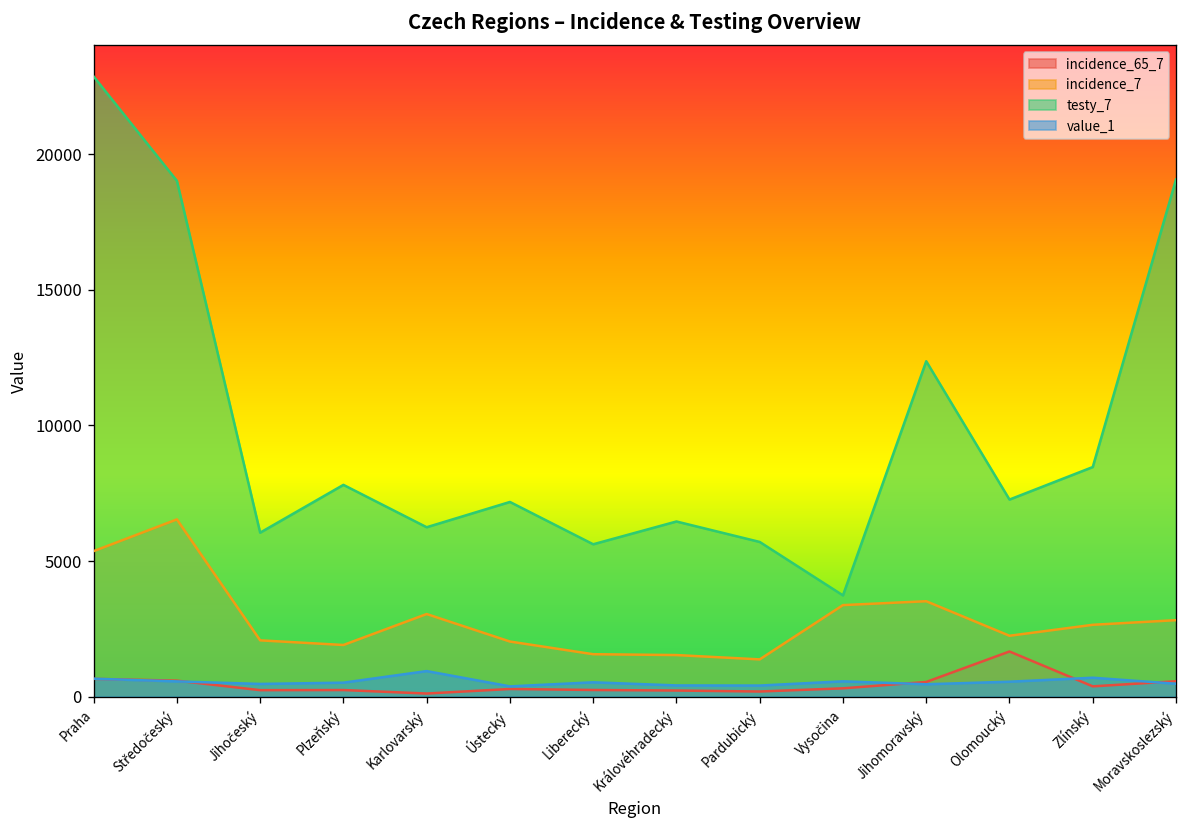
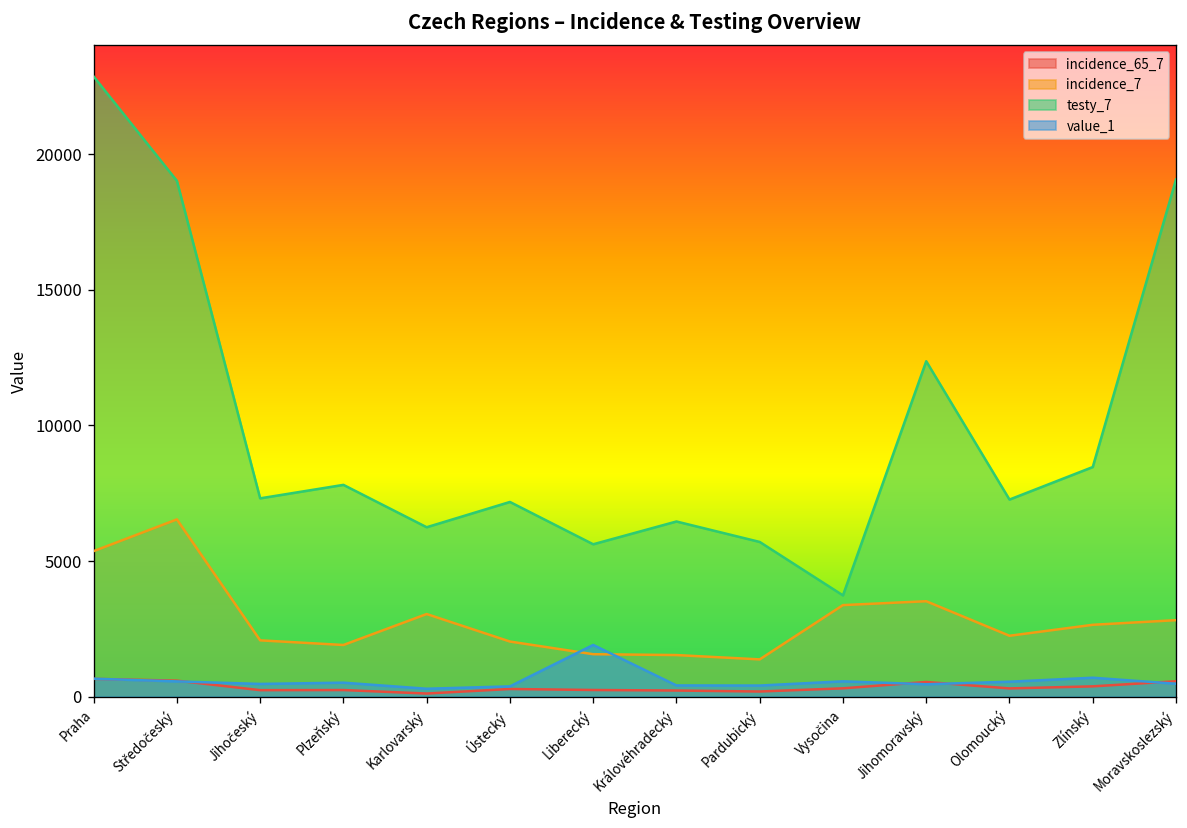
  {
    "incidence_65_7": {
      "Jihočeský": 200,
      "Plzeňský": 200,
      "Karlovarský": 100,
      "Liberecký": 200,
      "Královéhradecký": 200,
      "Pardubický": 200,
      "Vysočina": 300,
-     "Olomoucký": 1700,
+     "Olomoucký": 300,
      "Zlínský": 400
    },
    "incidence_7": {
      "Praha": 5400,
      "Středočeský": 6500,
      "Jihočeský": 2100,
      "Plzeňský": 1900,
      "Karlovarský": 3000,
      "Ústecký": 2000,
      "Liberecký": 1600,
      "Královéhradecký": 1500,
      "Pardubický": 1400,
      "Vysočina": 3400,
      "Jihomoravský": 3500,
      "Olomoucký": 2200,
      "Zlínský": 2700,
      "Moravskoslezský": 2800
    },
    "testy_7": {
      "Praha": 22900,
      "Středočeský": 19000,
-     "Jihočeský": 6000,
+     "Jihočeský": 7300,
      "Plzeňský": 7800,
      "Karlovarský": 6200,
      "Ústecký": 7200,
      "Liberecký": 5600,
      "Královéhradecký": 6500,
      "Pardubický": 5700,
      "Vysočina": 3700,
      "Jihomoravský": 12400,
      "Olomoucký": 7300,
      "Zlínský": 8500,
      "Moravskoslezský": 19100
    },
    "value_1": {
      "Jihočeský": 500,
      "Plzeňský": 500,
-     "Karlovarský": 900,
-     "Liberecký": 500,
+     "Karlovarský": 300,
+     "Liberecký": 1900,
      "Královéhradecký": 400,
      "Pardubický": 400,
      "Vysočina": 600,
      "Olomoucký": 600,
      "Zlínský": 700
    }
  }
